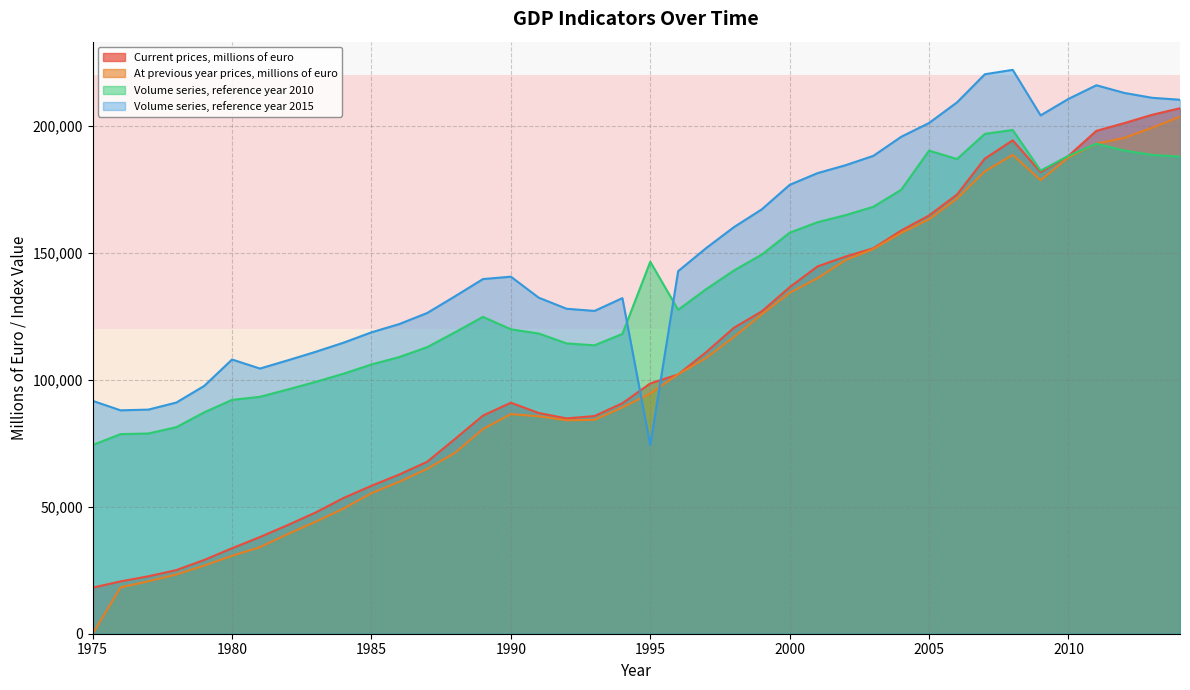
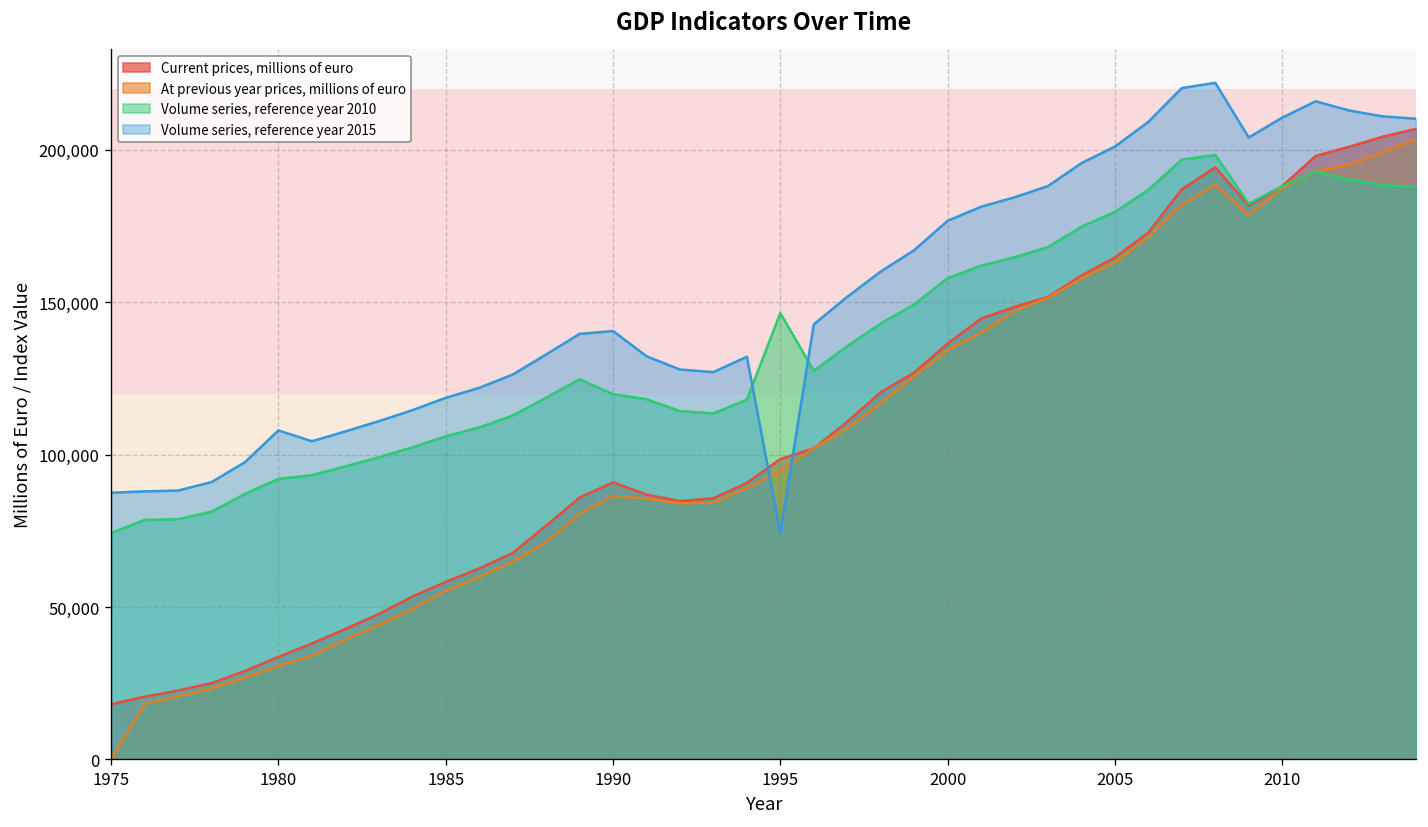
  {
    "Volume series, reference year 2010": {
      "1975": "74,000",
      "1980": "92,000",
      "1985": "106,000",
      "1990": "120,000",
      "1995": "146,000",
      "2000": "158,000",
-     "2005": "190,000"
+     "2005": "180,000"
    },
    "Volume series, reference year 2015": {
-     "1975": "92,000",
+     "1975": "88,000",
      "1980": "108,000",
      "1985": "119,000",
      "1990": "141,000",
      "1995": "74,000",
      "2000": "177,000",
      "2005": "201,000",
      "2010": "211,000"
    }
  }
